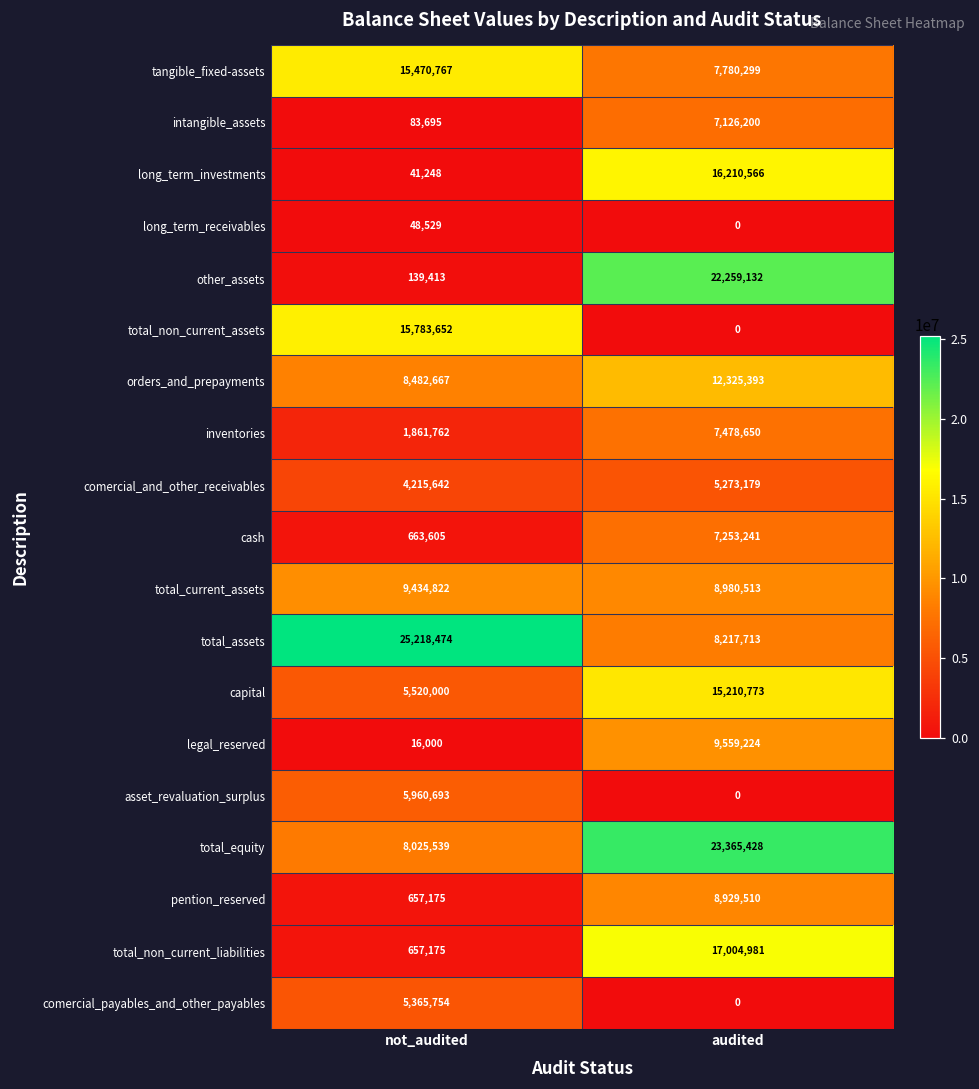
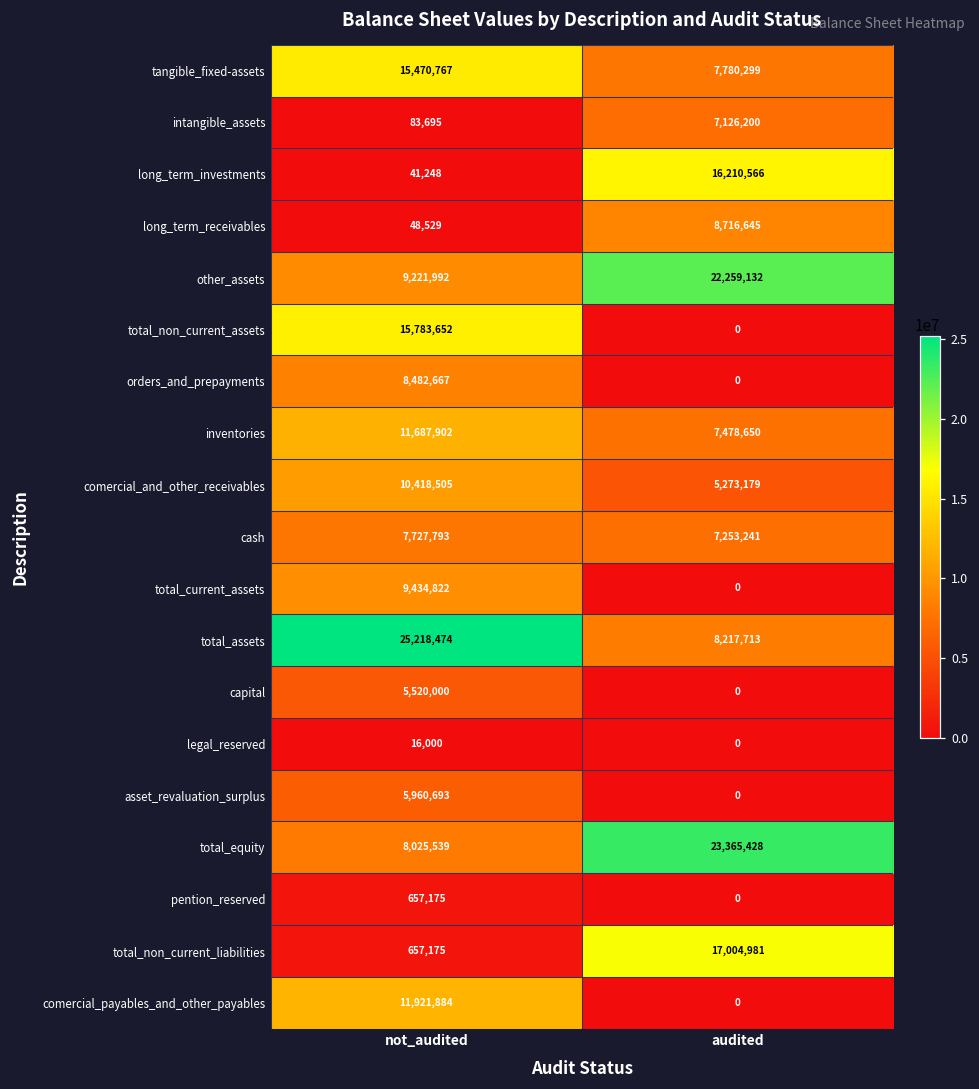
  {
    "tangible_fixed-assets": {
      "not_audited": "15,470,767",
      "audited": "7,780,299"
    },
    "intangible_assets": {
      "not_audited": "83,695",
      "audited": "7,126,200"
    },
    "long_term_investments": {
      "not_audited": "41,248",
      "audited": "16,210,566"
    },
    "long_term_receivables": {
      "not_audited": "48,529",
-     "audited": "0"
+     "audited": "8,716,645"
    },
    "other_assets": {
-     "not_audited": "139,413",
+     "not_audited": "9,221,992",
      "audited": "22,259,132"
    },
    "total_non_current_assets": {
      "not_audited": "15,783,652",
      "audited": "0"
    },
    "orders_and_prepayments": {
      "not_audited": "8,482,667",
-     "audited": "12,325,393"
+     "audited": "0"
    },
    "inventories": {
-     "not_audited": "1,861,762",
+     "not_audited": "11,687,902",
      "audited": "7,478,650"
    },
    "comercial_and_other_receivables": {
-     "not_audited": "4,215,642",
+     "not_audited": "10,418,505",
      "audited": "5,273,179"
    },
    "cash": {
-     "not_audited": "663,605",
+     "not_audited": "7,727,793",
      "audited": "7,253,241"
    },
    "total_current_assets": {
      "not_audited": "9,434,822",
-     "audited": "8,980,513"
+     "audited": "0"
    },
    "total_assets": {
      "not_audited": "25,218,474",
      "audited": "8,217,713"
    },
    "capital": {
      "not_audited": "5,520,000",
-     "audited": "15,210,773"
+     "audited": "0"
    },
    "legal_reserved": {
      "not_audited": "16,000",
-     "audited": "9,559,224"
+     "audited": "0"
    },
    "asset_revaluation_surplus": {
      "not_audited": "5,960,693",
      "audited": "0"
    },
    "total_equity": {
      "not_audited": "8,025,539",
      "audited": "23,365,428"
    },
    "pention_reserved": {
      "not_audited": "657,175",
-     "audited": "8,929,510"
+     "audited": "0"
    },
    "total_non_current_liabilities": {
      "not_audited": "657,175",
      "audited": "17,004,981"
    },
    "comercial_payables_and_other_payables": {
-     "not_audited": "5,365,754",
+     "not_audited": "11,921,884",
      "audited": "0"
    }
  }
